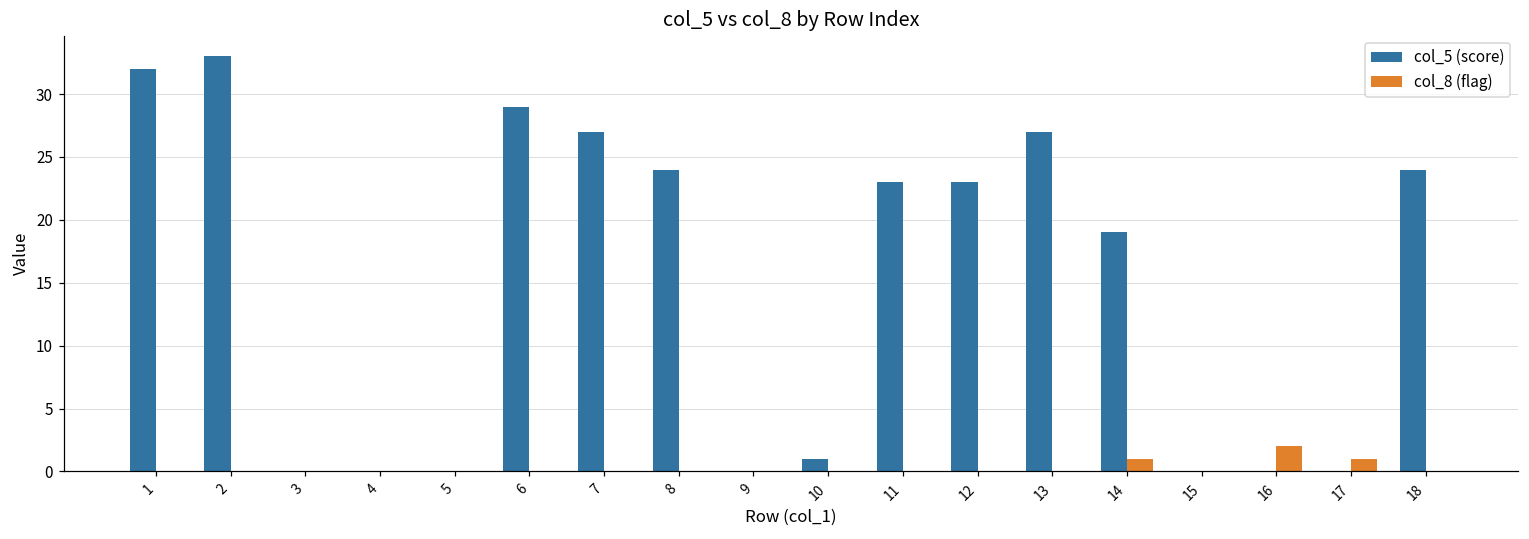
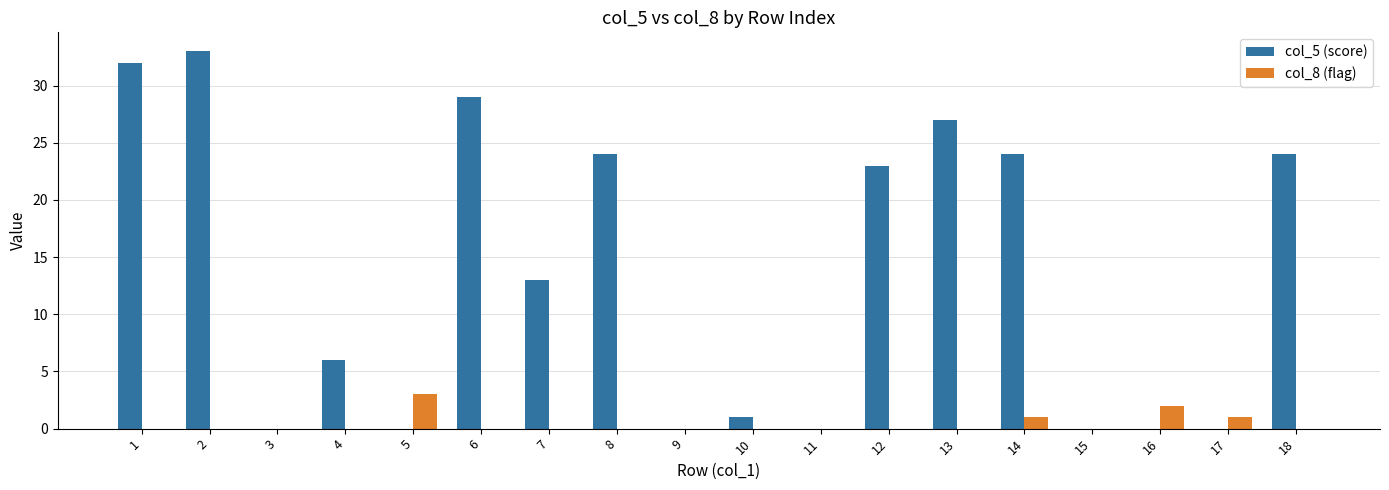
  {
    "col_5 (score)": {
      "1": 32,
      "2": 33,
      "3": 0,
-     "4": 0,
+     "4": 6,
      "5": 0,
      "6": 29,
-     "7": 27,
+     "7": 13,
      "8": 24,
      "9": 0,
      "10": 1,
-     "11": 23,
+     "11": 0,
      "12": 23,
      "13": 27,
-     "14": 19,
+     "14": 24,
      "15": 0,
      "16": 0,
      "17": 0,
      "18": 24
    },
    "col_8 (flag)": {
      "1": 0,
      "2": 0,
      "3": 0,
      "4": 0,
-     "5": 0,
+     "5": 3,
      "6": 0,
      "7": 0,
      "8": 0,
      "9": 0,
      "10": 0,
      "11": 0,
      "12": 0,
      "13": 0,
      "14": 1,
      "15": 0,
      "16": 2,
      "17": 1,
      "18": 0
    }
  }
